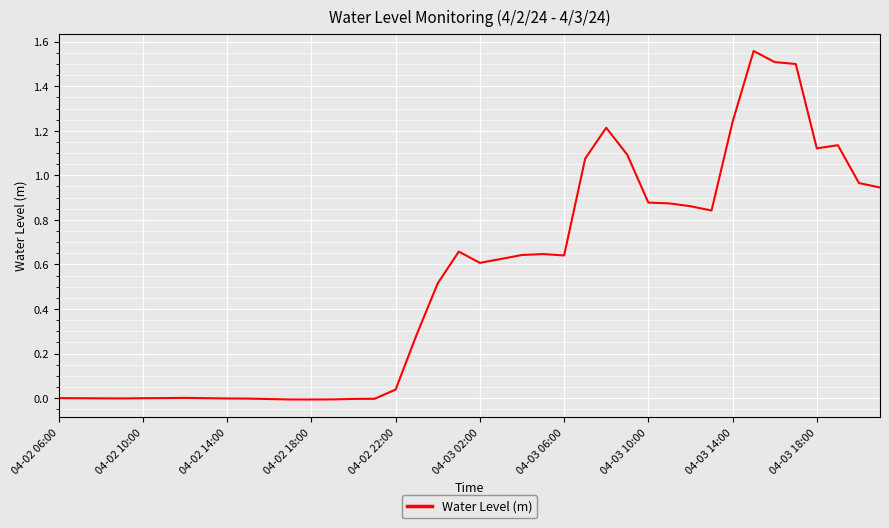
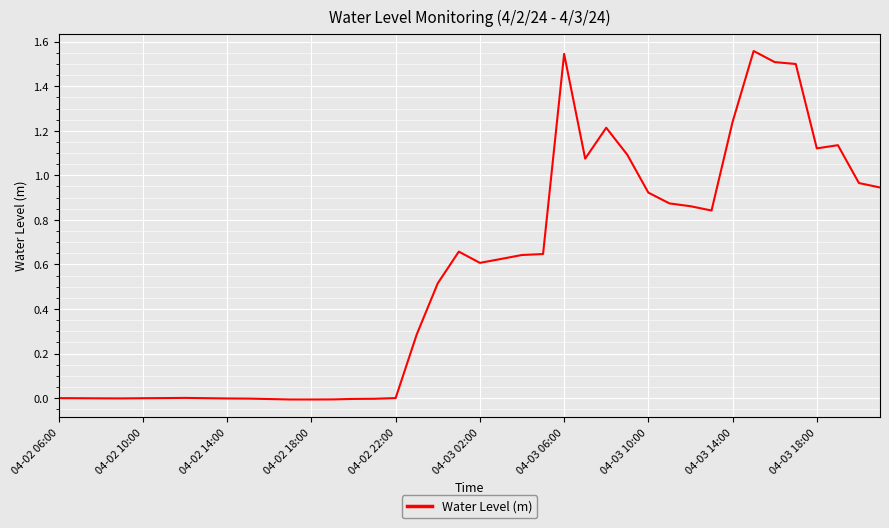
  {
    "04-02 06:00": 0.00,
    "04-02 10:00": 0.00,
    "04-02 14:00": 0.00,
    "04-02 18:00": -0.01,
-   "04-02 22:00": 0.04,
+   "04-02 22:00": 0.00,
    "04-03 02:00": 0.61,
-   "04-03 06:00": 0.64,
-   "04-03 10:00": 0.88,
+   "04-03 06:00": 1.55,
+   "04-03 10:00": 0.92,
    "04-03 14:00": 1.24,
    "04-03 18:00": 1.12
  }
